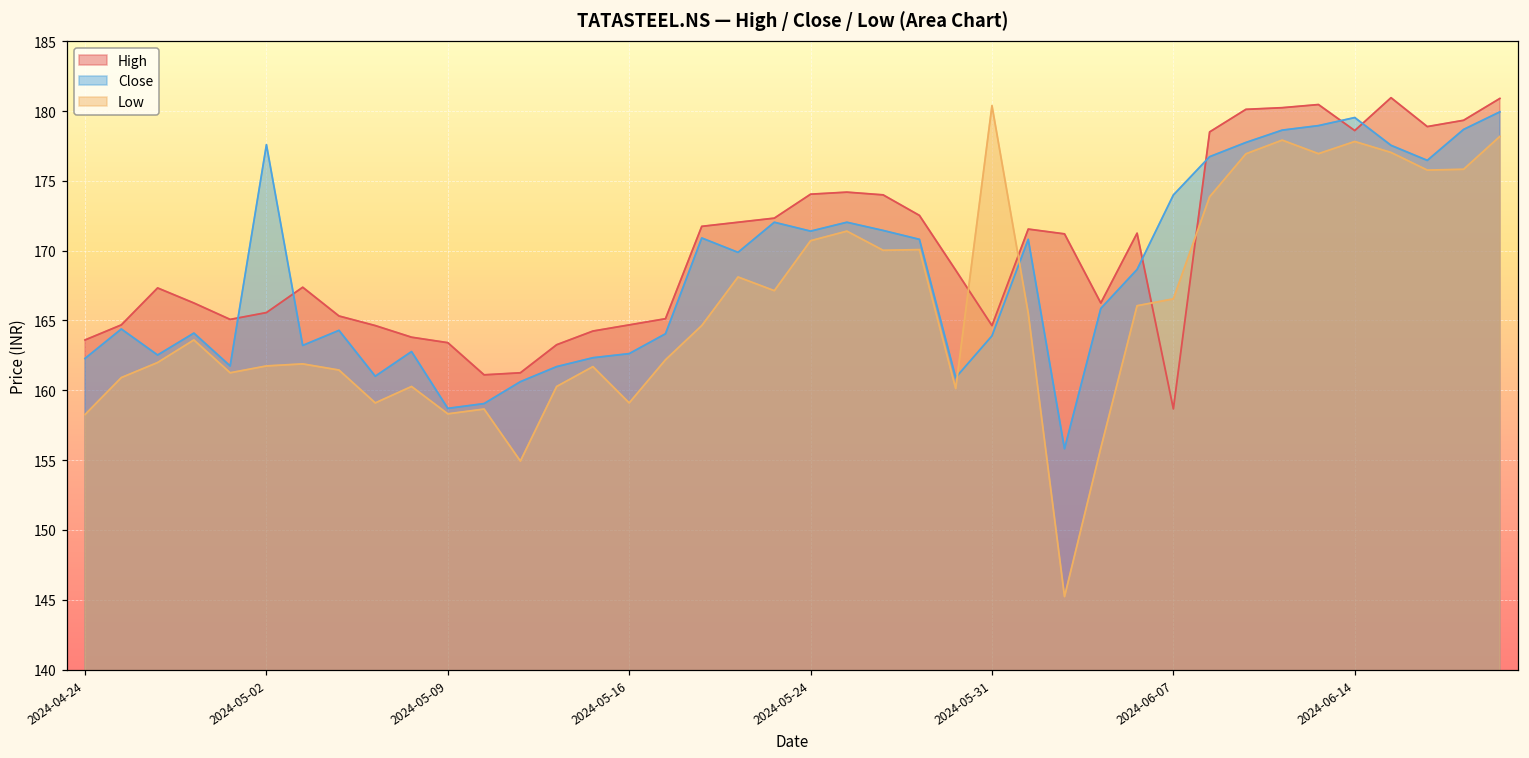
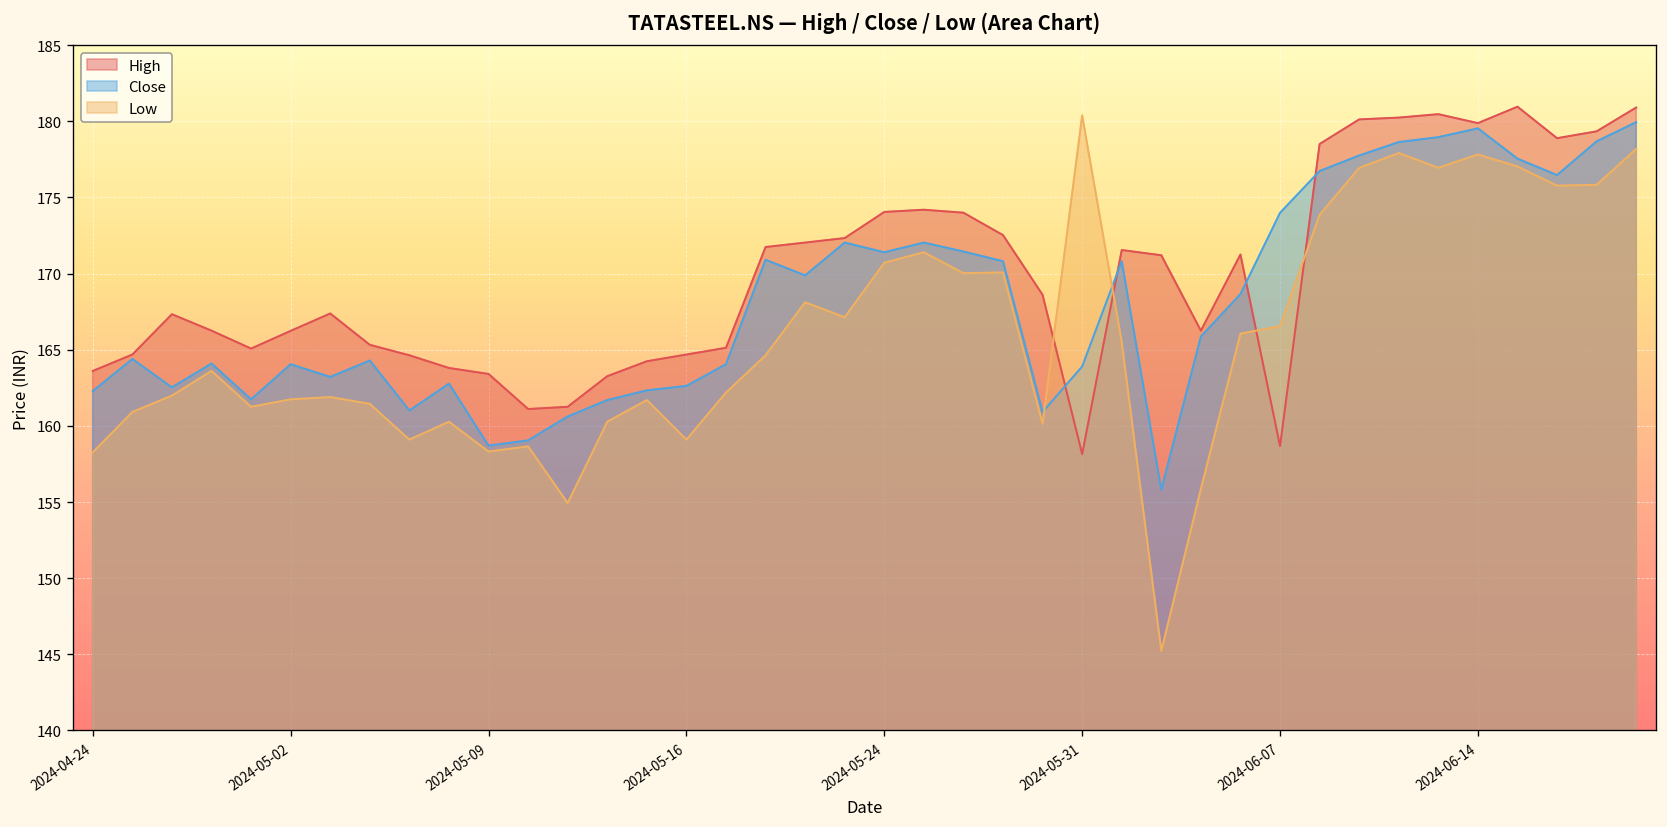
  {
    "High": {
      "2024-04-24": 163.6,
-     "2024-05-02": 165.6,
+     "2024-05-02": 166.2,
      "2024-05-09": 163.4,
      "2024-05-16": 164.7,
      "2024-05-24": 174.0,
-     "2024-05-31": 164.6,
+     "2024-05-31": 158.1,
      "2024-06-07": 158.7,
-     "2024-06-14": 178.6
+     "2024-06-14": 179.9
    },
    "Close": {
      "2024-04-24": 162.3,
-     "2024-05-02": 177.6,
+     "2024-05-02": 164.0,
      "2024-05-09": 158.7,
      "2024-05-16": 162.6,
      "2024-05-24": 171.4,
      "2024-05-31": 163.9,
      "2024-06-07": 174.0,
      "2024-06-14": 179.5
    },
    "Low": {
      "2024-04-24": 158.3,
      "2024-05-02": 161.7,
      "2024-05-09": 158.3,
      "2024-05-16": 159.1,
      "2024-05-24": 170.7,
      "2024-05-31": 180.4,
      "2024-06-07": 166.5,
      "2024-06-14": 177.8
    }
  }
